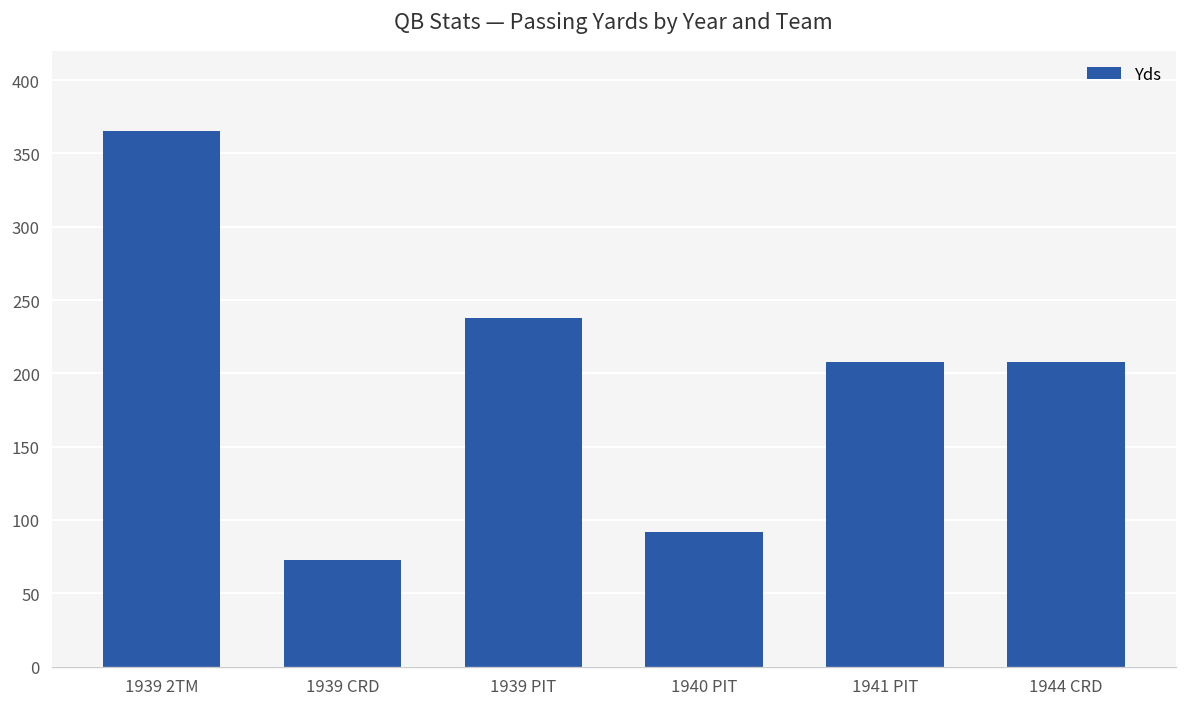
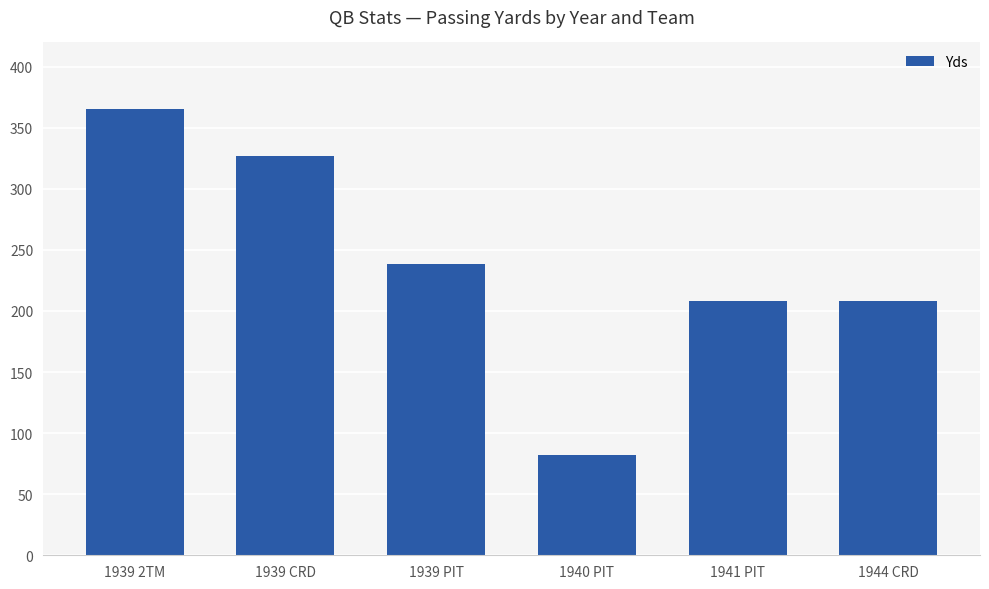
  {
    "1939 2TM": 365,
-   "1939 CRD": 73,
+   "1939 CRD": 327,
    "1939 PIT": 238,
-   "1940 PIT": 92,
+   "1940 PIT": 82,
    "1941 PIT": 208,
    "1944 CRD": 208
  }
